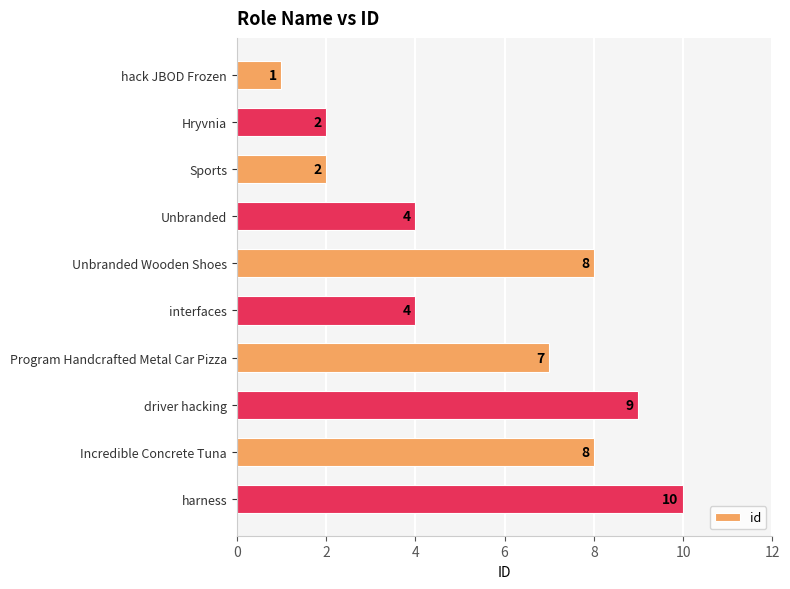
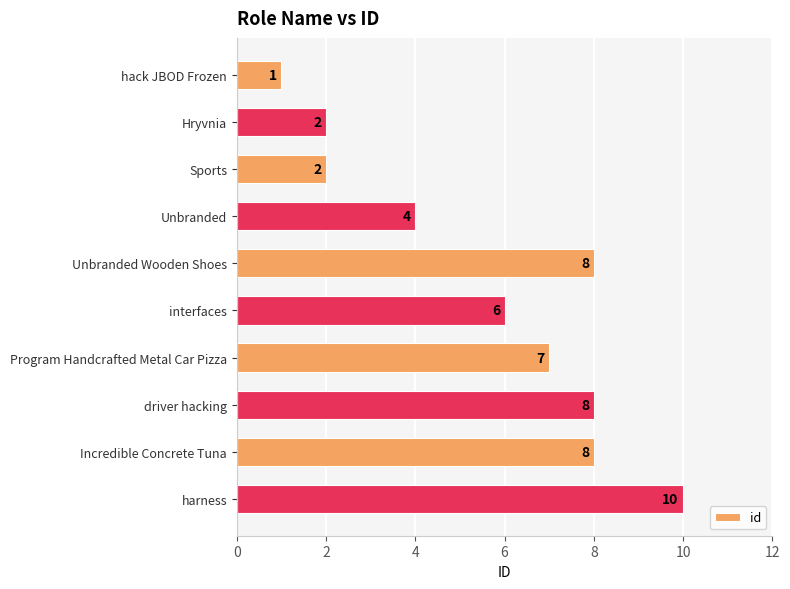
  {
    "hack JBOD Frozen": 1,
    "Hryvnia": 2,
    "Sports": 2,
    "Unbranded": 4,
    "Unbranded Wooden Shoes": 8,
-   "interfaces": 4,
+   "interfaces": 6,
    "Program Handcrafted Metal Car Pizza": 7,
-   "driver hacking": 9,
+   "driver hacking": 8,
    "Incredible Concrete Tuna": 8,
    "harness": 10
  }
